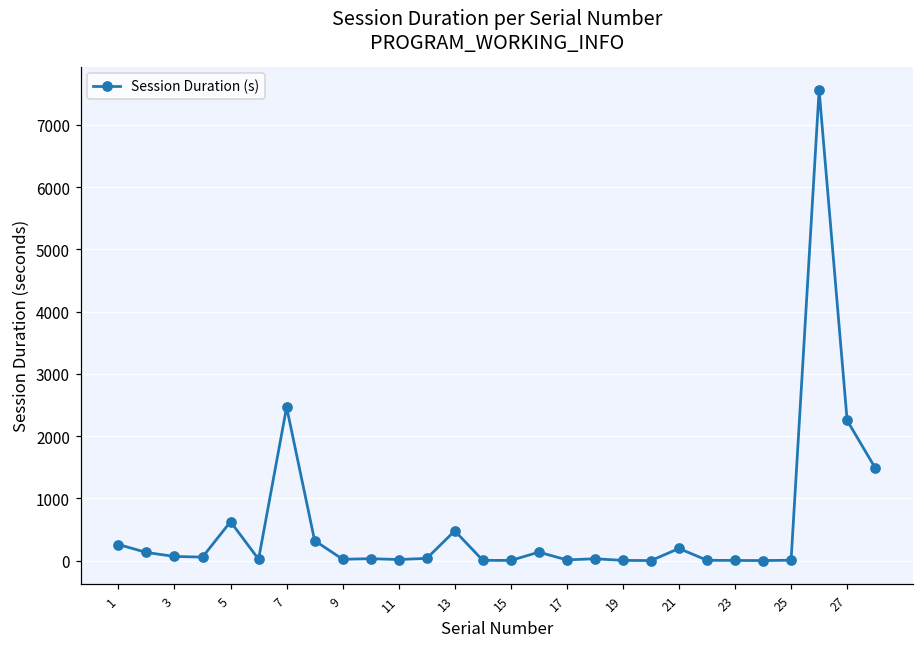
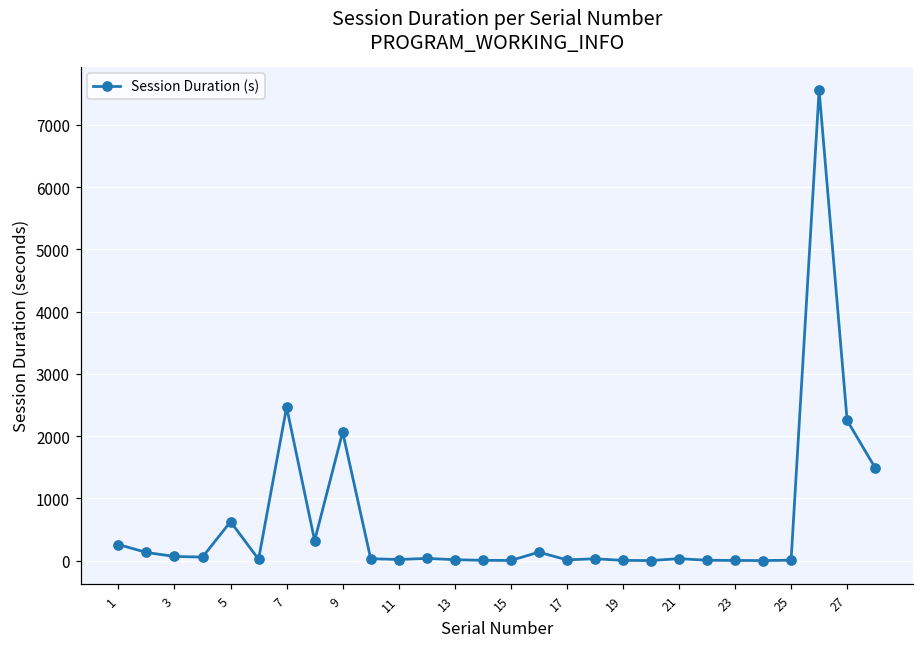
  {
    "1": 300,
    "3": 100,
    "5": 600,
    "7": 2500,
-   "9": 0,
+   "9": 2100,
    "11": 0,
-   "13": 500,
+   "13": 0,
    "15": 0,
    "17": 0,
    "19": 0,
-   "21": 200,
+   "21": 0,
    "23": 0,
    "25": 0,
    "27": 2300
  }
